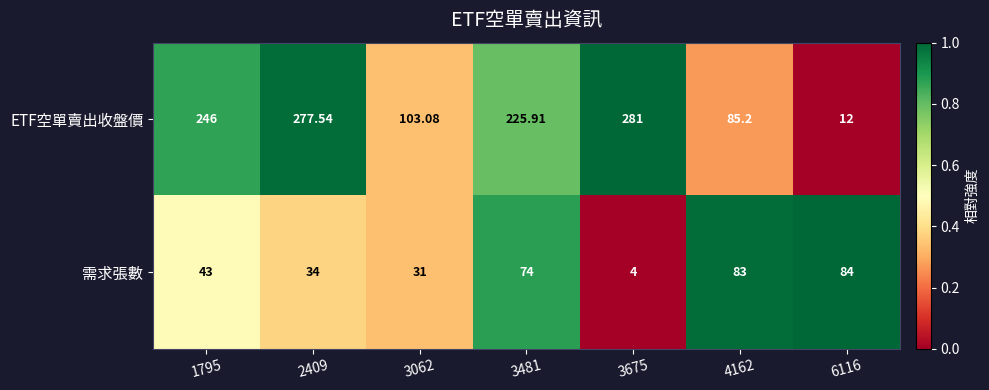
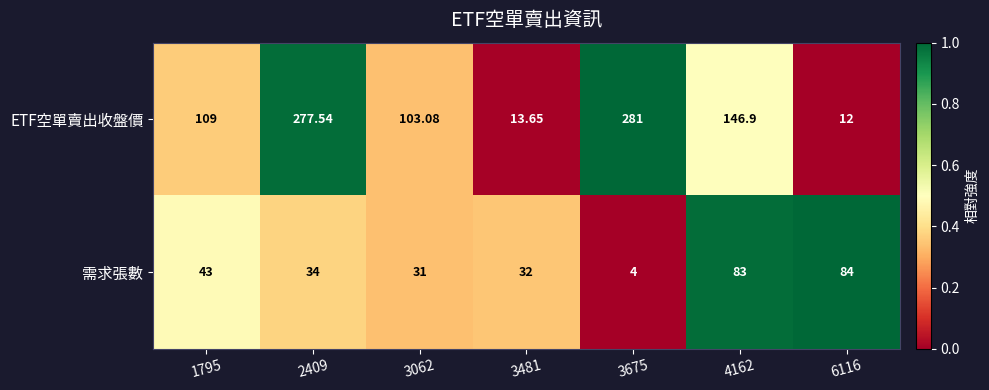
  {
    "ETF空單賣出收盤價": {
-     "1795": 246,
+     "1795": 109,
      "2409": 277.54,
      "3062": 103.08,
-     "3481": 225.91,
+     "3481": 13.65,
      "3675": 281,
-     "4162": 85.2,
+     "4162": 146.9,
      "6116": 12
    },
    "需求張數": {
      "1795": 43,
      "2409": 34,
      "3062": 31,
-     "3481": 74,
+     "3481": 32,
      "3675": 4,
      "4162": 83,
      "6116": 84
    }
  }
